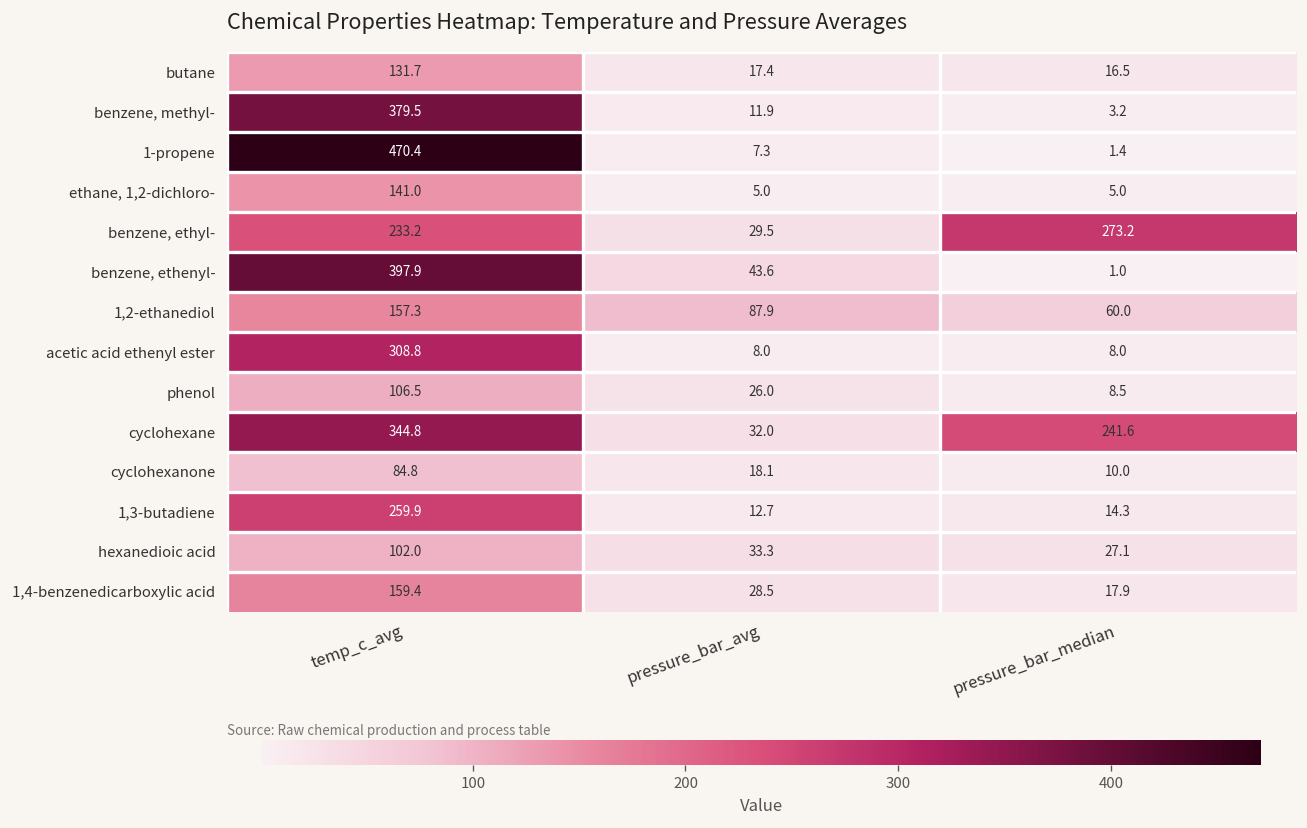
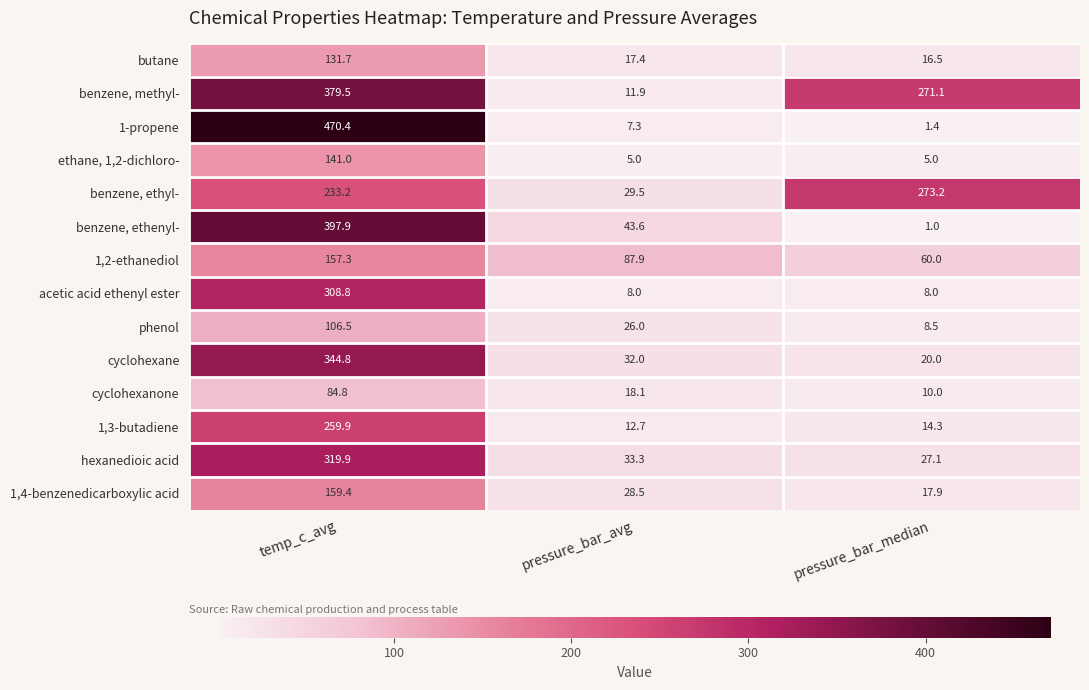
  {
    "butane": {
      "temp_c_avg": 131.7,
      "pressure_bar_avg": 17.4,
      "pressure_bar_median": 16.5
    },
    "benzene, methyl-": {
      "temp_c_avg": 379.5,
      "pressure_bar_avg": 11.9,
-     "pressure_bar_median": 3.2
+     "pressure_bar_median": 271.1
    },
    "1-propene": {
      "temp_c_avg": 470.4,
      "pressure_bar_avg": 7.3,
      "pressure_bar_median": 1.4
    },
    "ethane, 1,2-dichloro-": {
      "temp_c_avg": 141.0,
      "pressure_bar_avg": 5.0,
      "pressure_bar_median": 5.0
    },
    "benzene, ethyl-": {
      "temp_c_avg": 233.2,
      "pressure_bar_avg": 29.5,
      "pressure_bar_median": 273.2
    },
    "benzene, ethenyl-": {
      "temp_c_avg": 397.9,
      "pressure_bar_avg": 43.6,
      "pressure_bar_median": 1.0
    },
    "1,2-ethanediol": {
      "temp_c_avg": 157.3,
      "pressure_bar_avg": 87.9,
      "pressure_bar_median": 60.0
    },
    "acetic acid ethenyl ester": {
      "temp_c_avg": 308.8,
      "pressure_bar_avg": 8.0,
      "pressure_bar_median": 8.0
    },
    "phenol": {
      "temp_c_avg": 106.5,
      "pressure_bar_avg": 26.0,
      "pressure_bar_median": 8.5
    },
    "cyclohexane": {
      "temp_c_avg": 344.8,
      "pressure_bar_avg": 32.0,
-     "pressure_bar_median": 241.6
+     "pressure_bar_median": 20.0
    },
    "cyclohexanone": {
      "temp_c_avg": 84.8,
      "pressure_bar_avg": 18.1,
      "pressure_bar_median": 10.0
    },
    "1,3-butadiene": {
      "temp_c_avg": 259.9,
      "pressure_bar_avg": 12.7,
      "pressure_bar_median": 14.3
    },
    "hexanedioic acid": {
-     "temp_c_avg": 102.0,
+     "temp_c_avg": 319.9,
      "pressure_bar_avg": 33.3,
      "pressure_bar_median": 27.1
    },
    "1,4-benzenedicarboxylic acid": {
      "temp_c_avg": 159.4,
      "pressure_bar_avg": 28.5,
      "pressure_bar_median": 17.9
    }
  }
